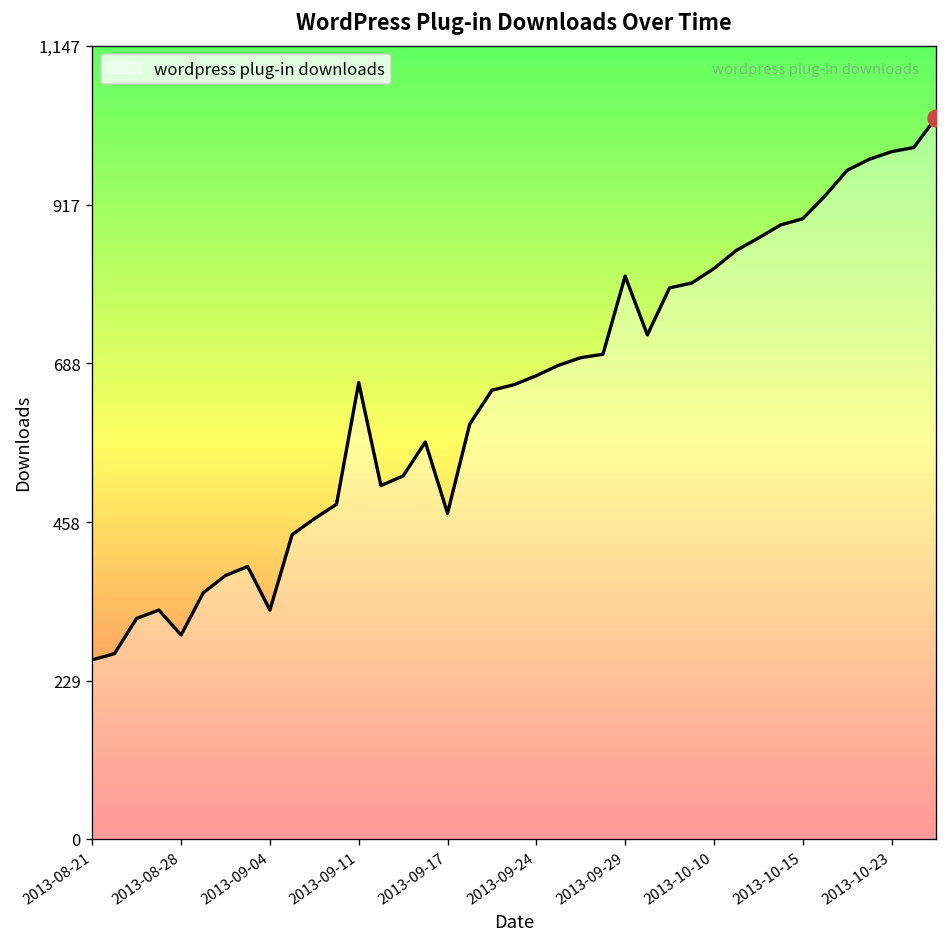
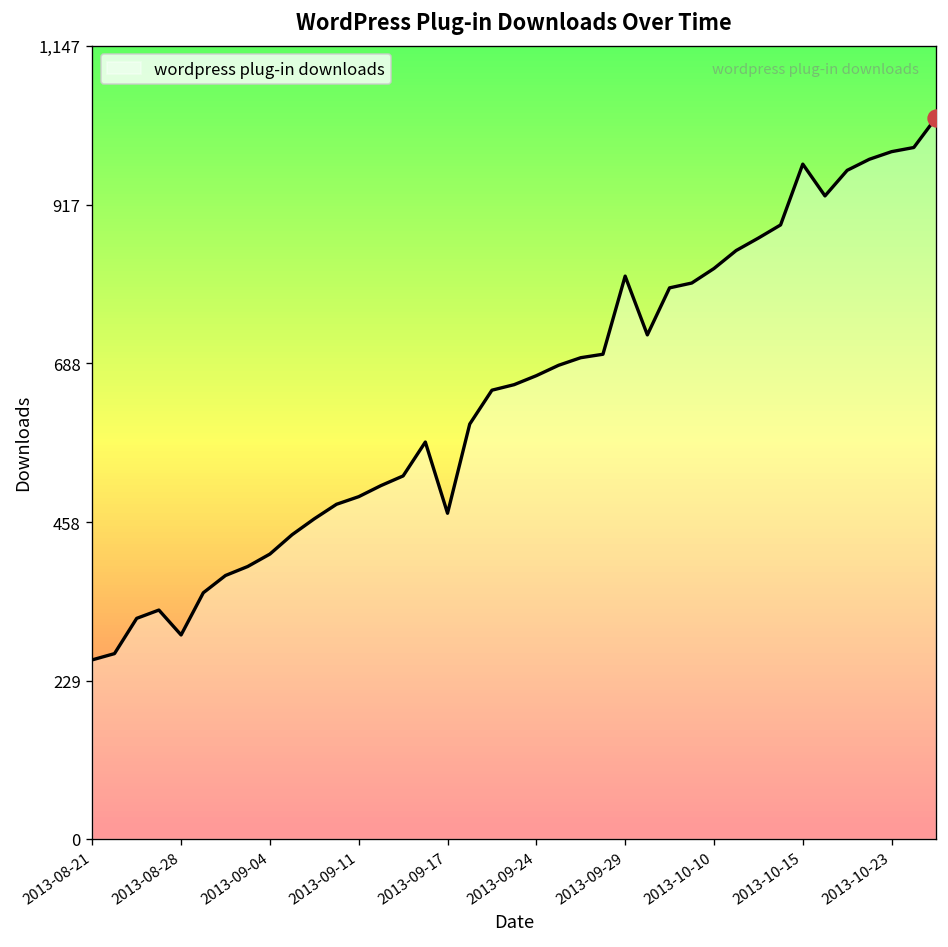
  {
    "wordpress plug-in downloads": {
      "2013-08-21": 260,
      "2013-08-28": 300,
-     "2013-09-04": 330,
-     "2013-09-11": 660,
+     "2013-09-04": 410,
+     "2013-09-11": 500,
      "2013-09-17": 470,
      "2013-09-24": 670,
      "2013-09-29": 810,
      "2013-10-10": 830,
-     "2013-10-15": 900,
+     "2013-10-15": 980,
      "2013-10-23": 990
    }
  }
